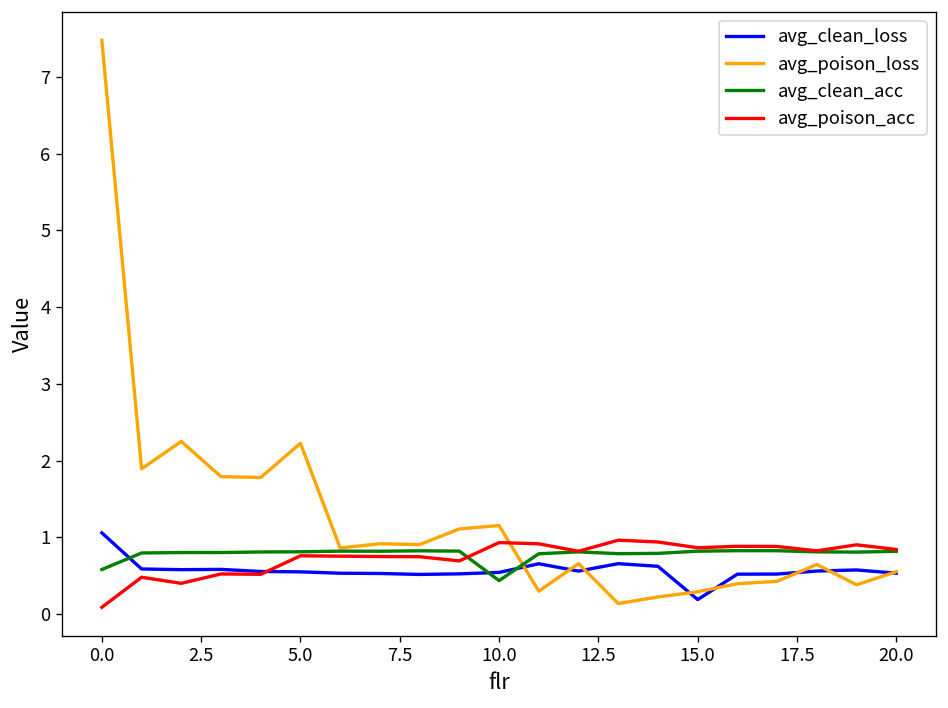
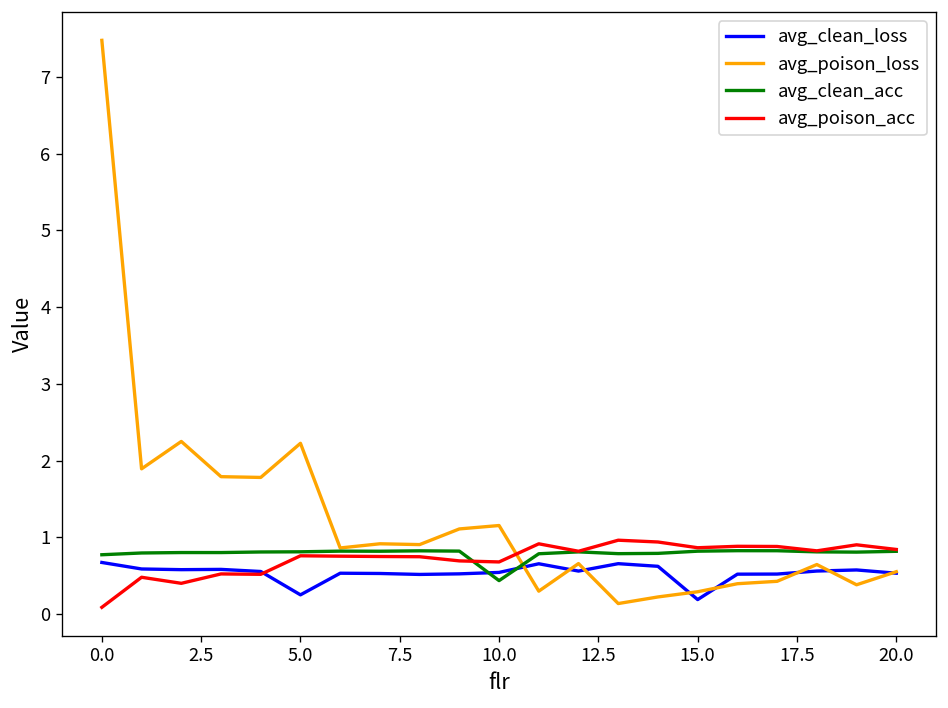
  {
    "avg_clean_loss": {
-     "0.0": 1.1,
-     "5.0": 0.6,
+     "0.0": 0.7,
+     "5.0": 0.3,
      "10.0": 0.5,
      "15.0": 0.2
    },
    "avg_poison_loss": {
      "0.0": 7.5,
      "5.0": 2.2,
      "10.0": 1.2,
      "15.0": 0.3
    },
    "avg_clean_acc": {
-     "0.0": 0.6,
+     "0.0": 0.8,
      "5.0": 0.8,
      "10.0": 0.4,
      "15.0": 0.8
    },
    "avg_poison_acc": {
      "0.0": 0.1,
      "5.0": 0.8,
-     "10.0": 0.9,
+     "10.0": 0.7,
      "15.0": 0.9
    }
  }
